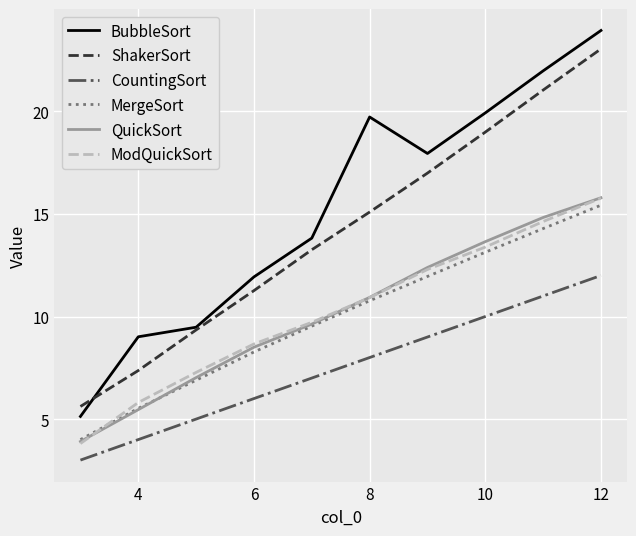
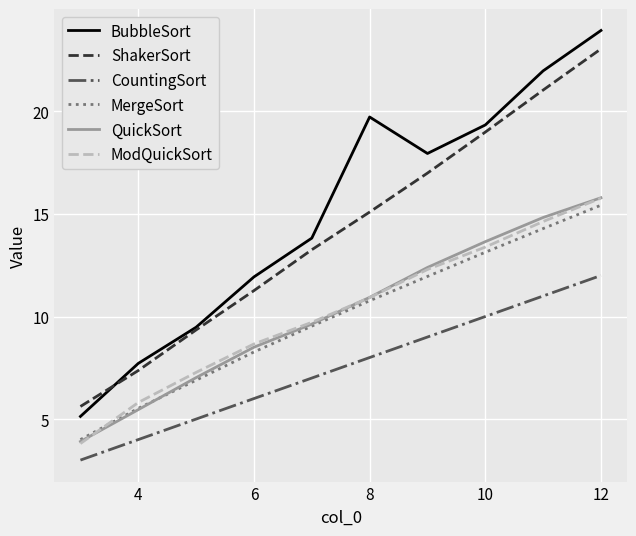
  {
    "BubbleSort": {
-     "4": 9.0,
+     "4": 7.7,
      "6": 11.9,
      "8": 19.7,
-     "10": 19.9,
+     "10": 19.3,
      "12": 23.9
    }
  }
